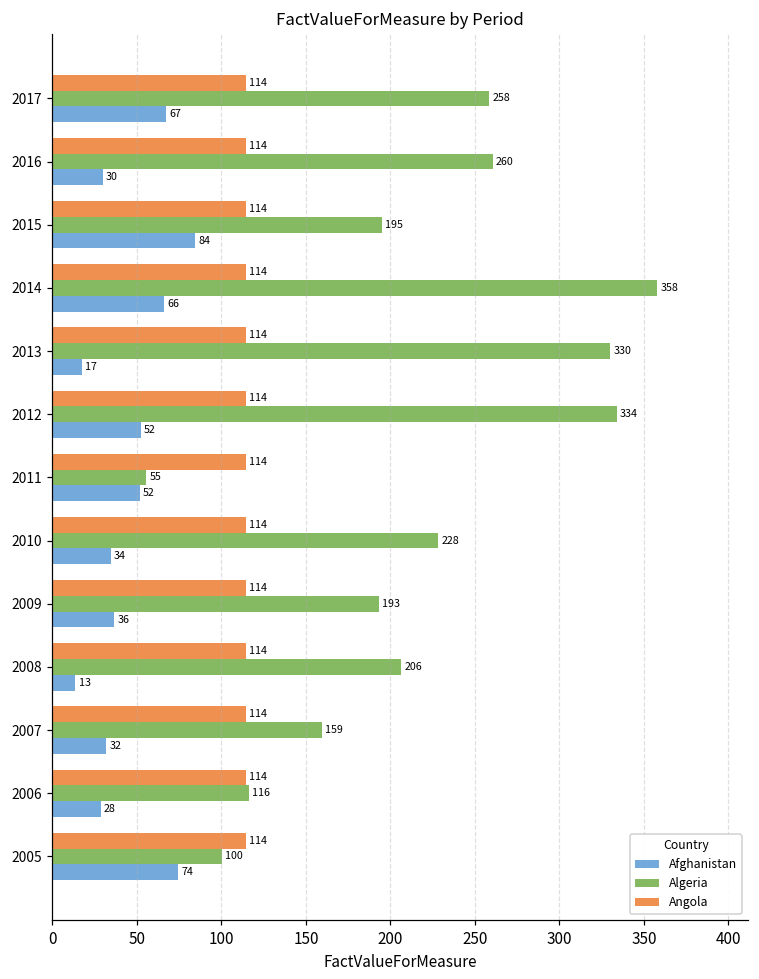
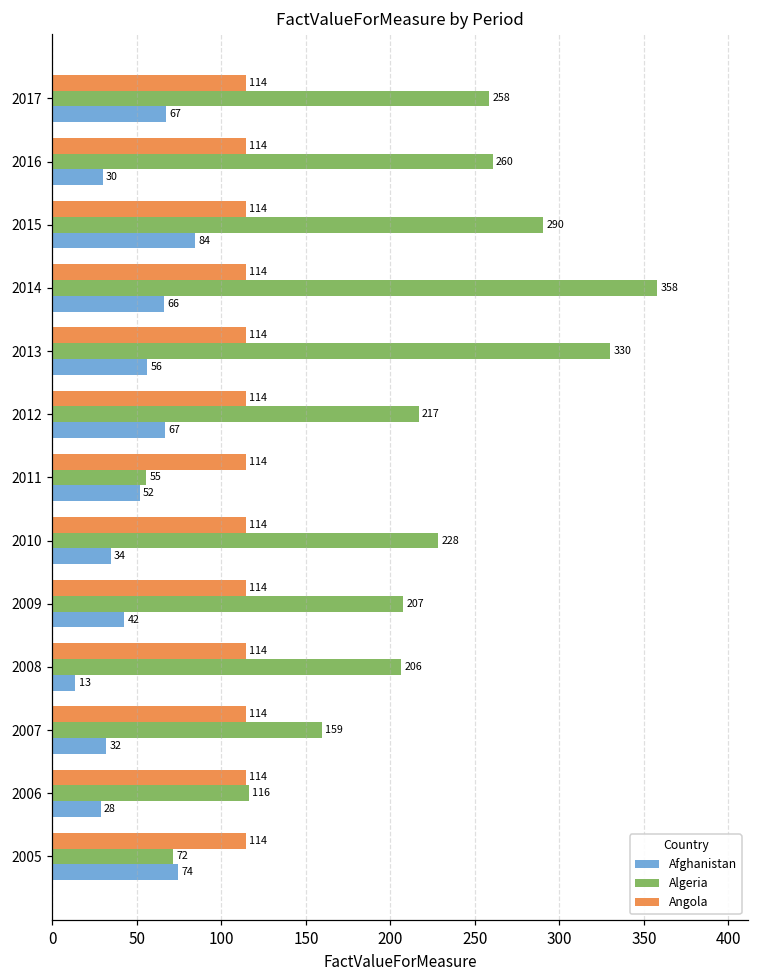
  {
    "Afghanistan": {
      "2017": 67,
      "2016": 30,
      "2015": 84,
      "2014": 66,
-     "2013": 17,
-     "2012": 52,
+     "2013": 56,
+     "2012": 67,
      "2011": 52,
      "2010": 34,
-     "2009": 36,
+     "2009": 42,
      "2008": 13,
      "2007": 32,
      "2006": 28,
      "2005": 74
    },
    "Algeria": {
      "2017": 258,
      "2016": 260,
-     "2015": 195,
+     "2015": 290,
      "2014": 358,
      "2013": 330,
-     "2012": 334,
+     "2012": 217,
      "2011": 55,
      "2010": 228,
-     "2009": 193,
+     "2009": 207,
      "2008": 206,
      "2007": 159,
      "2006": 116,
-     "2005": 100
+     "2005": 72
    },
    "Angola": {
      "2017": 114,
      "2016": 114,
      "2015": 114,
      "2014": 114,
      "2013": 114,
      "2012": 114,
      "2011": 114,
      "2010": 114,
      "2009": 114,
      "2008": 114,
      "2007": 114,
      "2006": 114,
      "2005": 114
    }
  }
